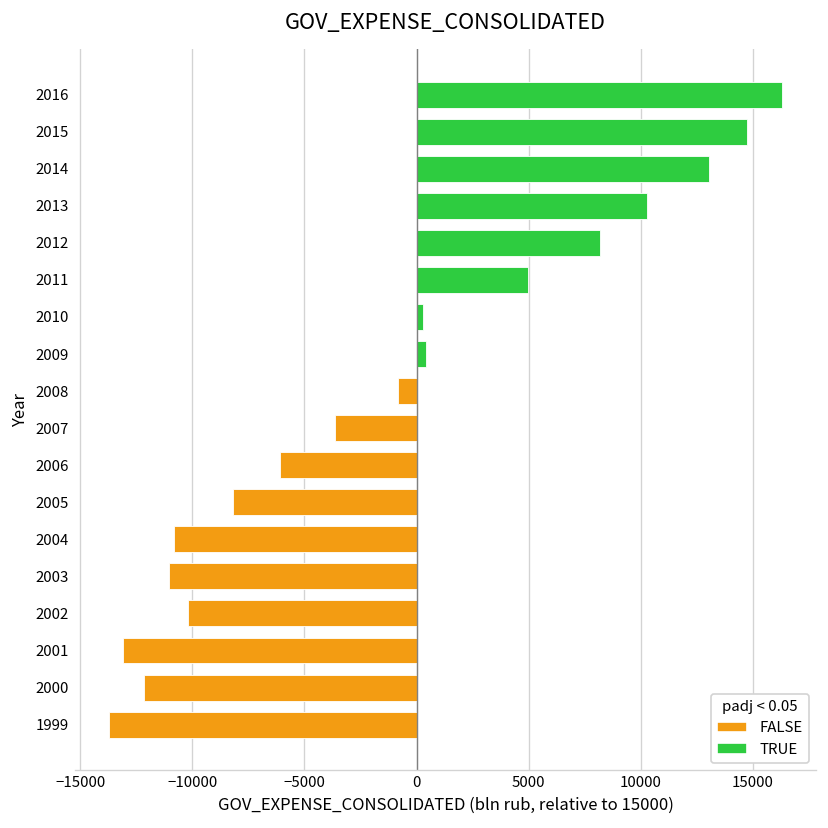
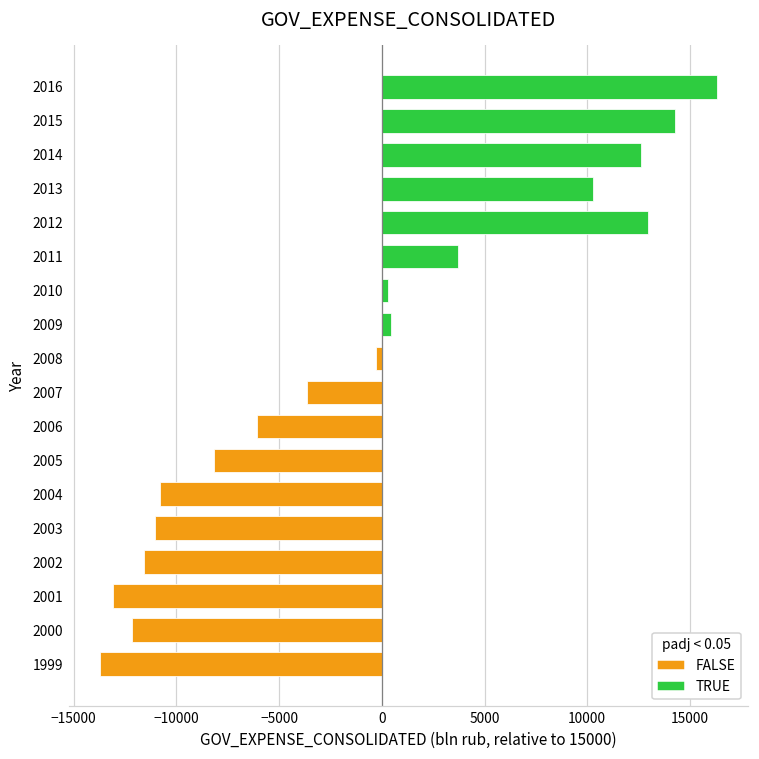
  {
    "2016": 16300,
-   "2015": 14700,
-   "2014": 13000,
+   "2015": 14300,
+   "2014": 12600,
    "2013": 10300,
-   "2012": 8200,
-   "2011": 5000,
+   "2012": 13000,
+   "2011": 3700,
    "2010": 300,
    "2009": 400,
-   "2008": -800,
+   "2008": -300,
    "2007": -3600,
    "2006": -6100,
    "2005": -8200,
    "2004": -10800,
    "2003": -11000,
-   "2002": -10200,
+   "2002": -11600,
    "2001": -13100,
    "2000": -12100,
    "1999": -13700
  }
